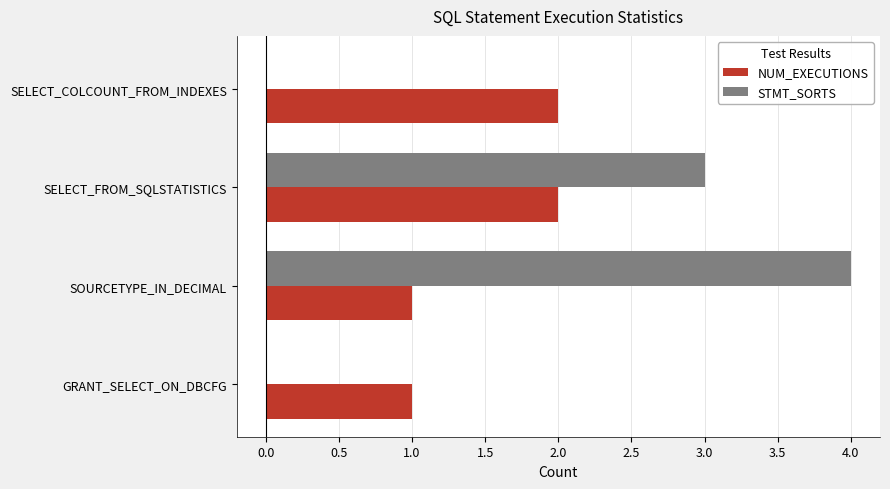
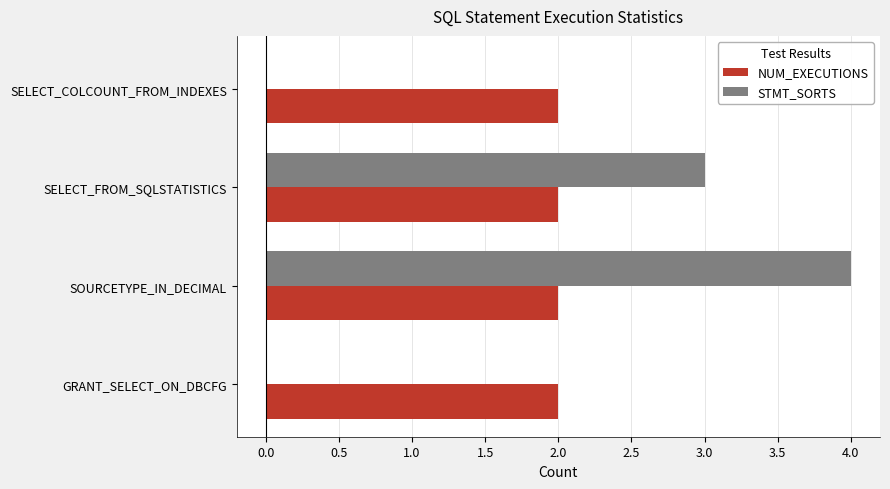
  {
    "NUM_EXECUTIONS": {
      "SELECT_COLCOUNT_FROM_INDEXES": 2,
      "SELECT_FROM_SQLSTATISTICS": 2,
-     "SOURCETYPE_IN_DECIMAL": 1,
-     "GRANT_SELECT_ON_DBCFG": 1
+     "SOURCETYPE_IN_DECIMAL": 2,
+     "GRANT_SELECT_ON_DBCFG": 2
    },
    "STMT_SORTS": {
      "SELECT_COLCOUNT_FROM_INDEXES": 0,
      "SELECT_FROM_SQLSTATISTICS": 3,
      "SOURCETYPE_IN_DECIMAL": 4,
      "GRANT_SELECT_ON_DBCFG": 0
    }
  }
